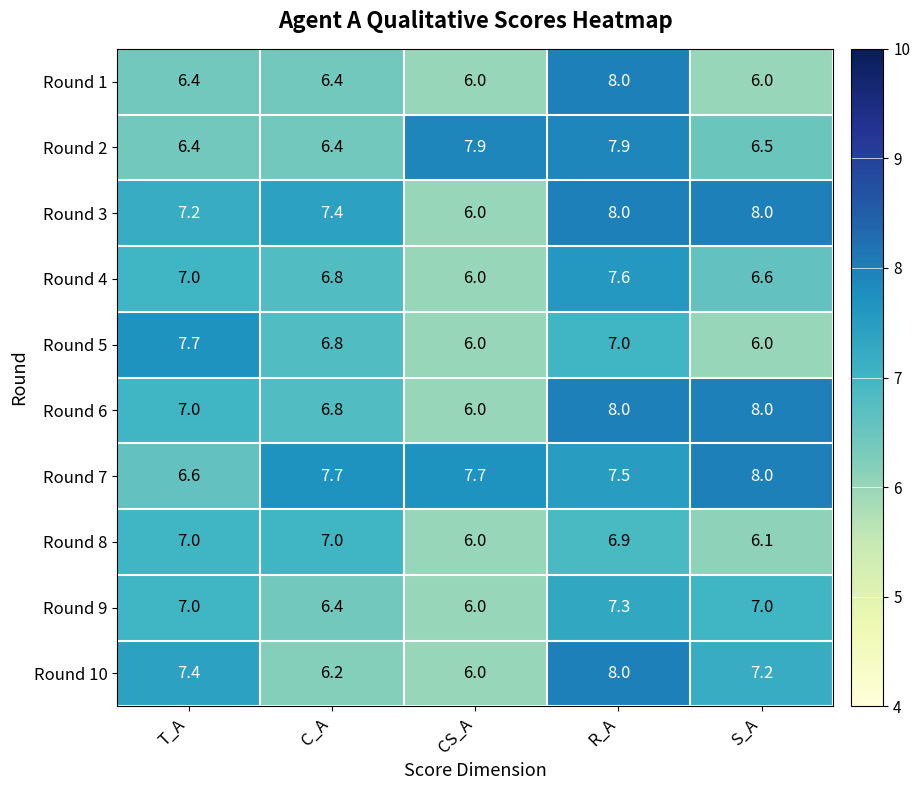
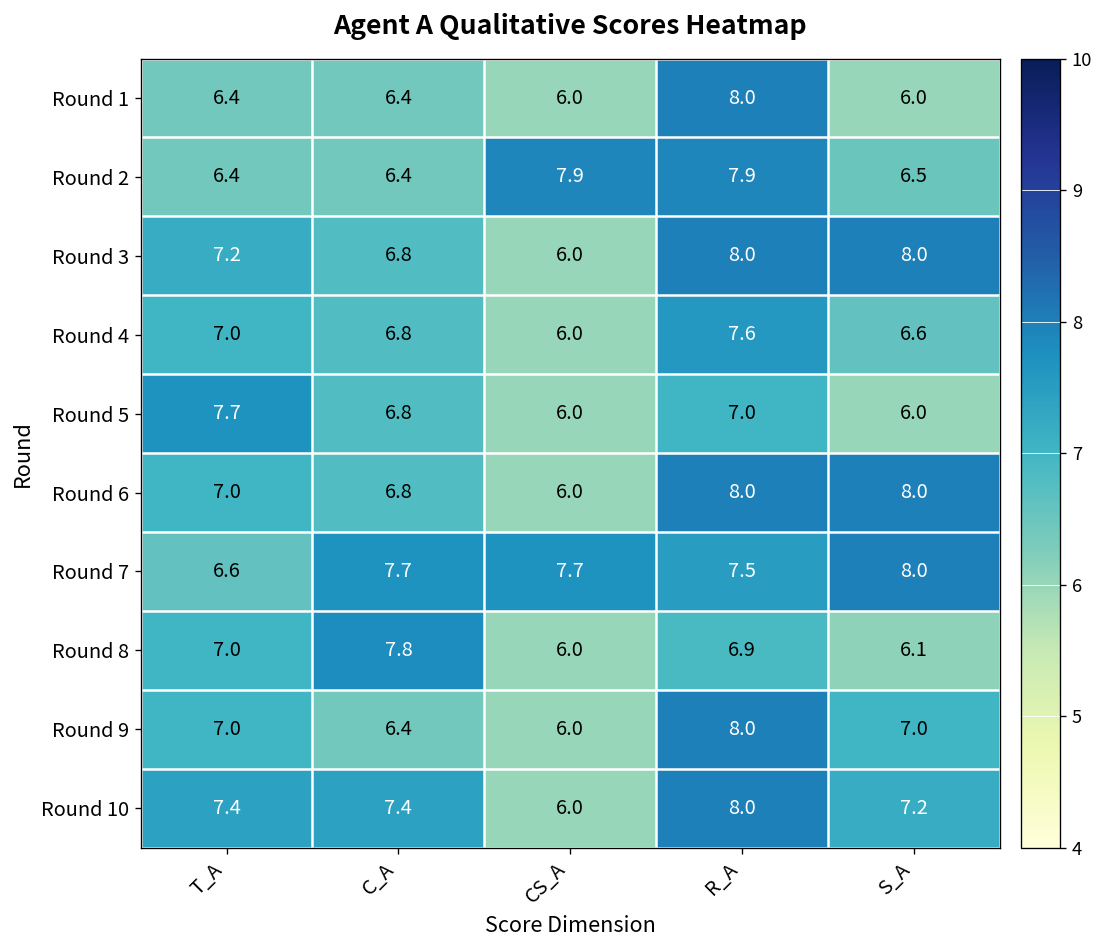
  {
    "Round 1": {
      "T_A": 6.4,
      "C_A": 6.4,
      "CS_A": 6.0,
      "R_A": 8.0,
      "S_A": 6.0
    },
    "Round 2": {
      "T_A": 6.4,
      "C_A": 6.4,
      "CS_A": 7.9,
      "R_A": 7.9,
      "S_A": 6.5
    },
    "Round 3": {
      "T_A": 7.2,
-     "C_A": 7.4,
+     "C_A": 6.8,
      "CS_A": 6.0,
      "R_A": 8.0,
      "S_A": 8.0
    },
    "Round 4": {
      "T_A": 7.0,
      "C_A": 6.8,
      "CS_A": 6.0,
      "R_A": 7.6,
      "S_A": 6.6
    },
    "Round 5": {
      "T_A": 7.7,
      "C_A": 6.8,
      "CS_A": 6.0,
      "R_A": 7.0,
      "S_A": 6.0
    },
    "Round 6": {
      "T_A": 7.0,
      "C_A": 6.8,
      "CS_A": 6.0,
      "R_A": 8.0,
      "S_A": 8.0
    },
    "Round 7": {
      "T_A": 6.6,
      "C_A": 7.7,
      "CS_A": 7.7,
      "R_A": 7.5,
      "S_A": 8.0
    },
    "Round 8": {
      "T_A": 7.0,
-     "C_A": 7.0,
+     "C_A": 7.8,
      "CS_A": 6.0,
      "R_A": 6.9,
      "S_A": 6.1
    },
    "Round 9": {
      "T_A": 7.0,
      "C_A": 6.4,
      "CS_A": 6.0,
-     "R_A": 7.3,
+     "R_A": 8.0,
      "S_A": 7.0
    },
    "Round 10": {
      "T_A": 7.4,
-     "C_A": 6.2,
+     "C_A": 7.4,
      "CS_A": 6.0,
      "R_A": 8.0,
      "S_A": 7.2
    }
  }
